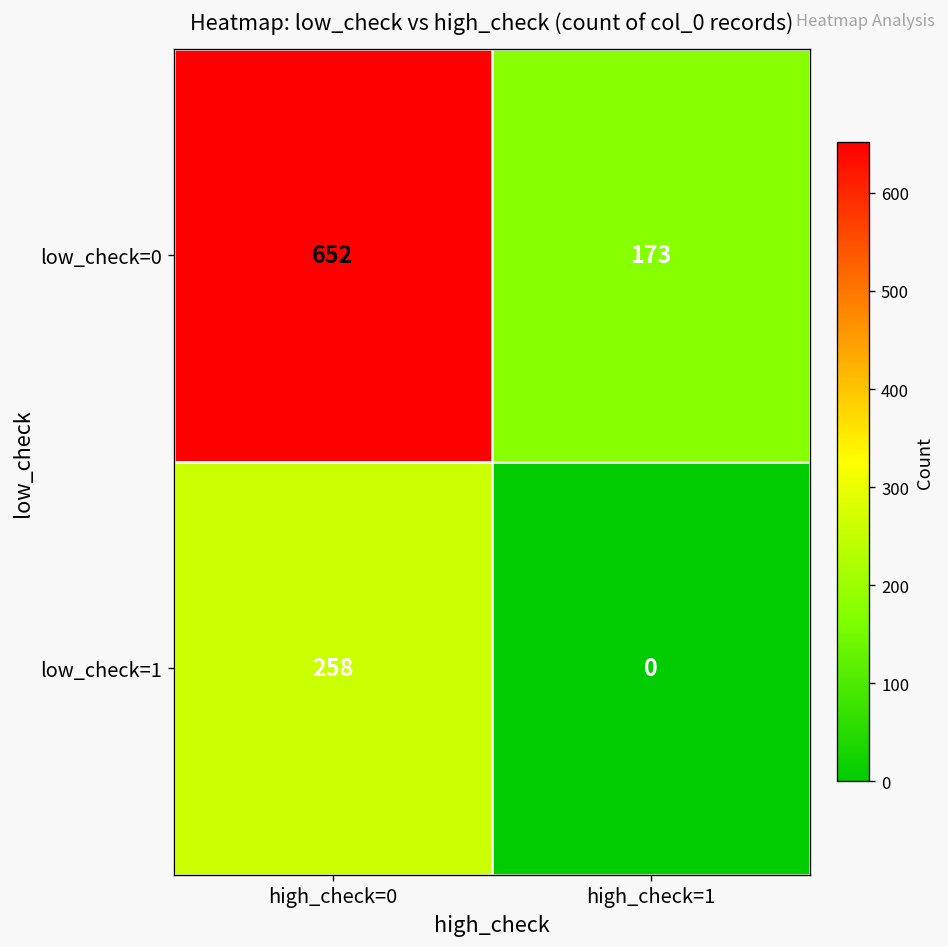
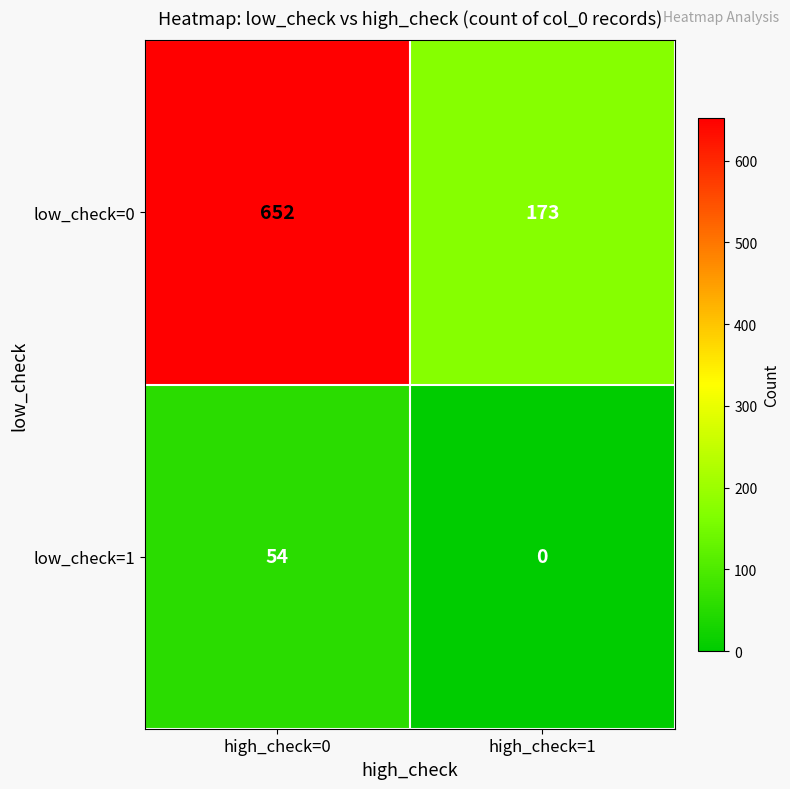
  {
    "low_check=0": {
      "high_check=0": 652,
      "high_check=1": 173
    },
    "low_check=1": {
-     "high_check=0": 258,
+     "high_check=0": 54,
      "high_check=1": 0
    }
  }
